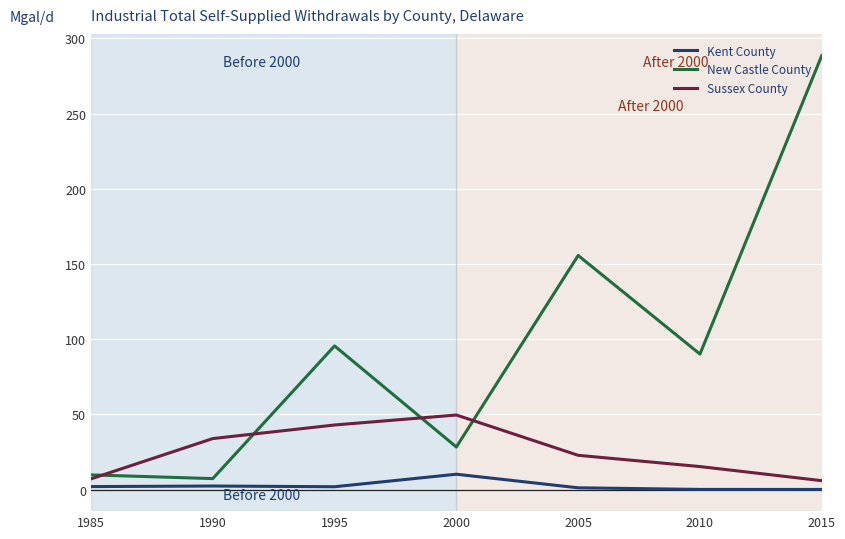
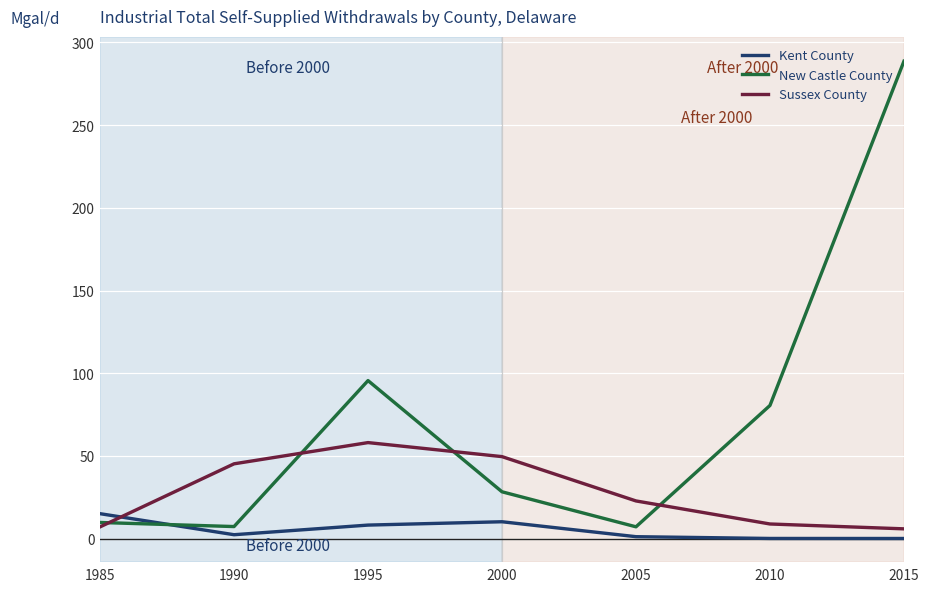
  {
    "Kent County": {
-     "1985": 2,
-     "1995": 2,
+     "1985": 15,
+     "1995": 8,
      "2000": 10,
      "2005": 1,
      "2010": 0,
      "2015": 0
    },
    "New Castle County": {
      "1985": 10,
      "1990": 7,
      "1995": 96,
      "2000": 28,
-     "2005": 156,
-     "2010": 90,
+     "2005": 7,
+     "2010": 81,
      "2015": 289
    },
    "Sussex County": {
      "1985": 7,
-     "1990": 34,
-     "1995": 43,
+     "1990": 45,
+     "1995": 58,
      "2000": 50,
      "2005": 23,
-     "2010": 15,
+     "2010": 9,
      "2015": 6
    }
  }
